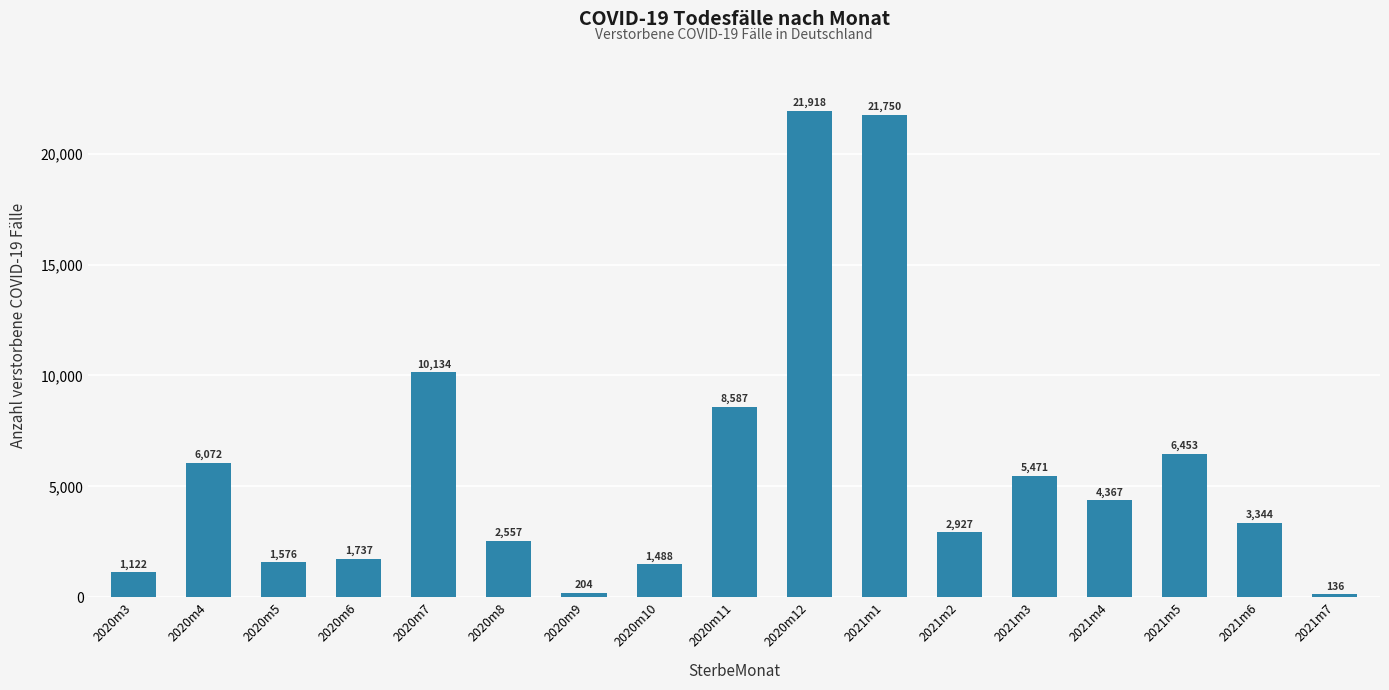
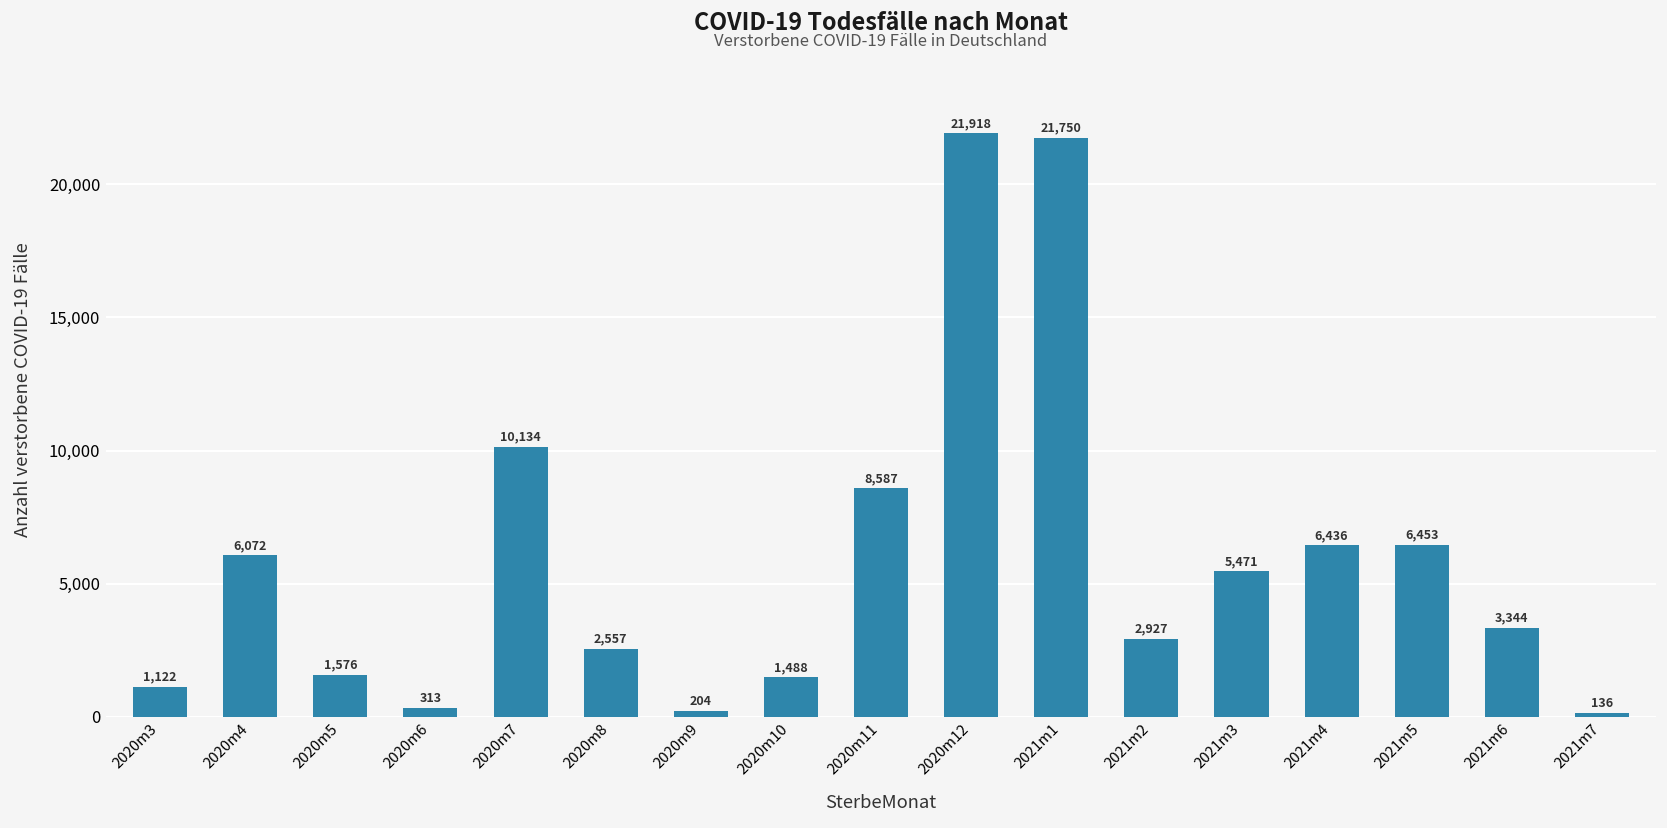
  {
    "2020m3": "1,122",
    "2020m4": "6,072",
    "2020m5": "1,576",
-   "2020m6": "1,737",
+   "2020m6": "313",
    "2020m7": "10,134",
    "2020m8": "2,557",
    "2020m9": "204",
    "2020m10": "1,488",
    "2020m11": "8,587",
    "2020m12": "21,918",
    "2021m1": "21,750",
    "2021m2": "2,927",
    "2021m3": "5,471",
-   "2021m4": "4,367",
+   "2021m4": "6,436",
    "2021m5": "6,453",
    "2021m6": "3,344",
    "2021m7": "136"
  }
